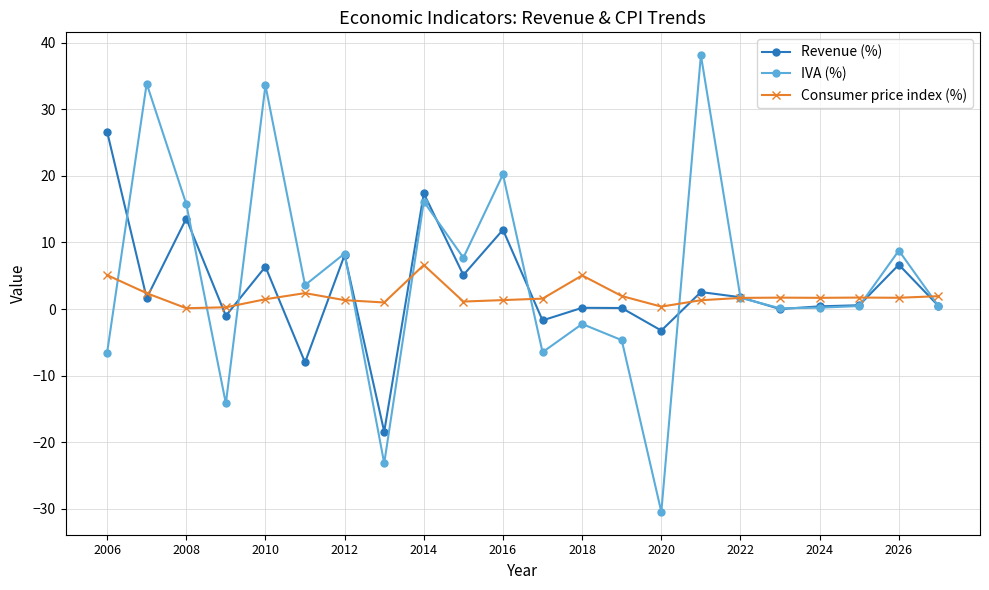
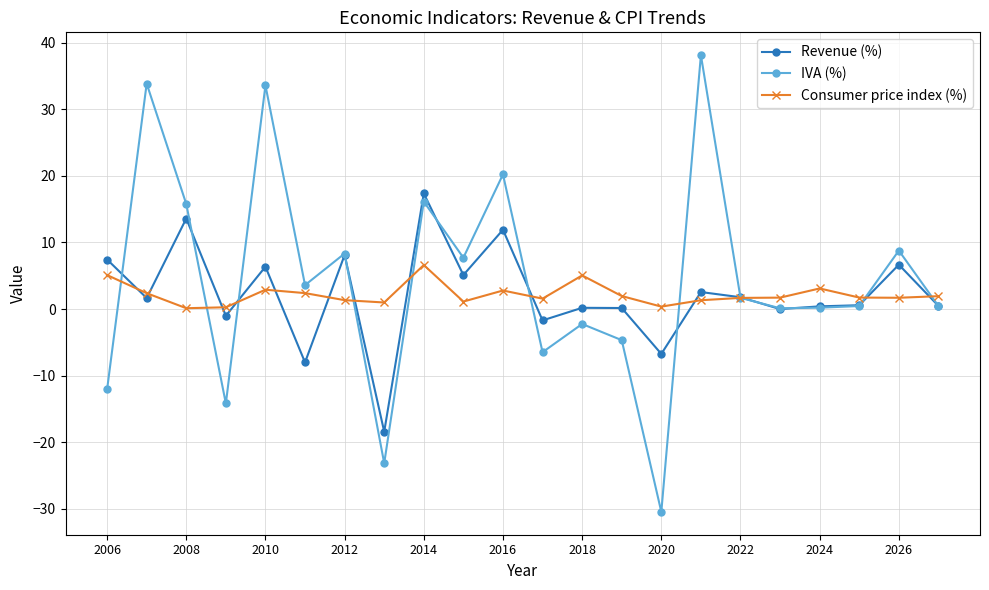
  {
    "Revenue (%)": {
-     "2006": 27,
+     "2006": 7,
      "2008": 14,
      "2010": 6,
      "2014": 17,
      "2016": 12,
      "2018": 0,
-     "2020": -3,
+     "2020": -7,
      "2026": 7
    },
    "IVA (%)": {
-     "2006": -7,
+     "2006": -12,
      "2008": 16,
      "2010": 34,
      "2014": 16,
      "2016": 20,
      "2018": -2,
      "2020": -30,
      "2026": 9
    },
    "Consumer price index (%)": {
      "2006": 5,
      "2008": 0,
-     "2010": 1,
+     "2010": 3,
      "2012": 1,
      "2014": 7,
-     "2016": 1,
+     "2016": 3,
      "2018": 5,
      "2020": 0,
-     "2024": 2,
+     "2024": 3,
      "2026": 2
    }
  }
